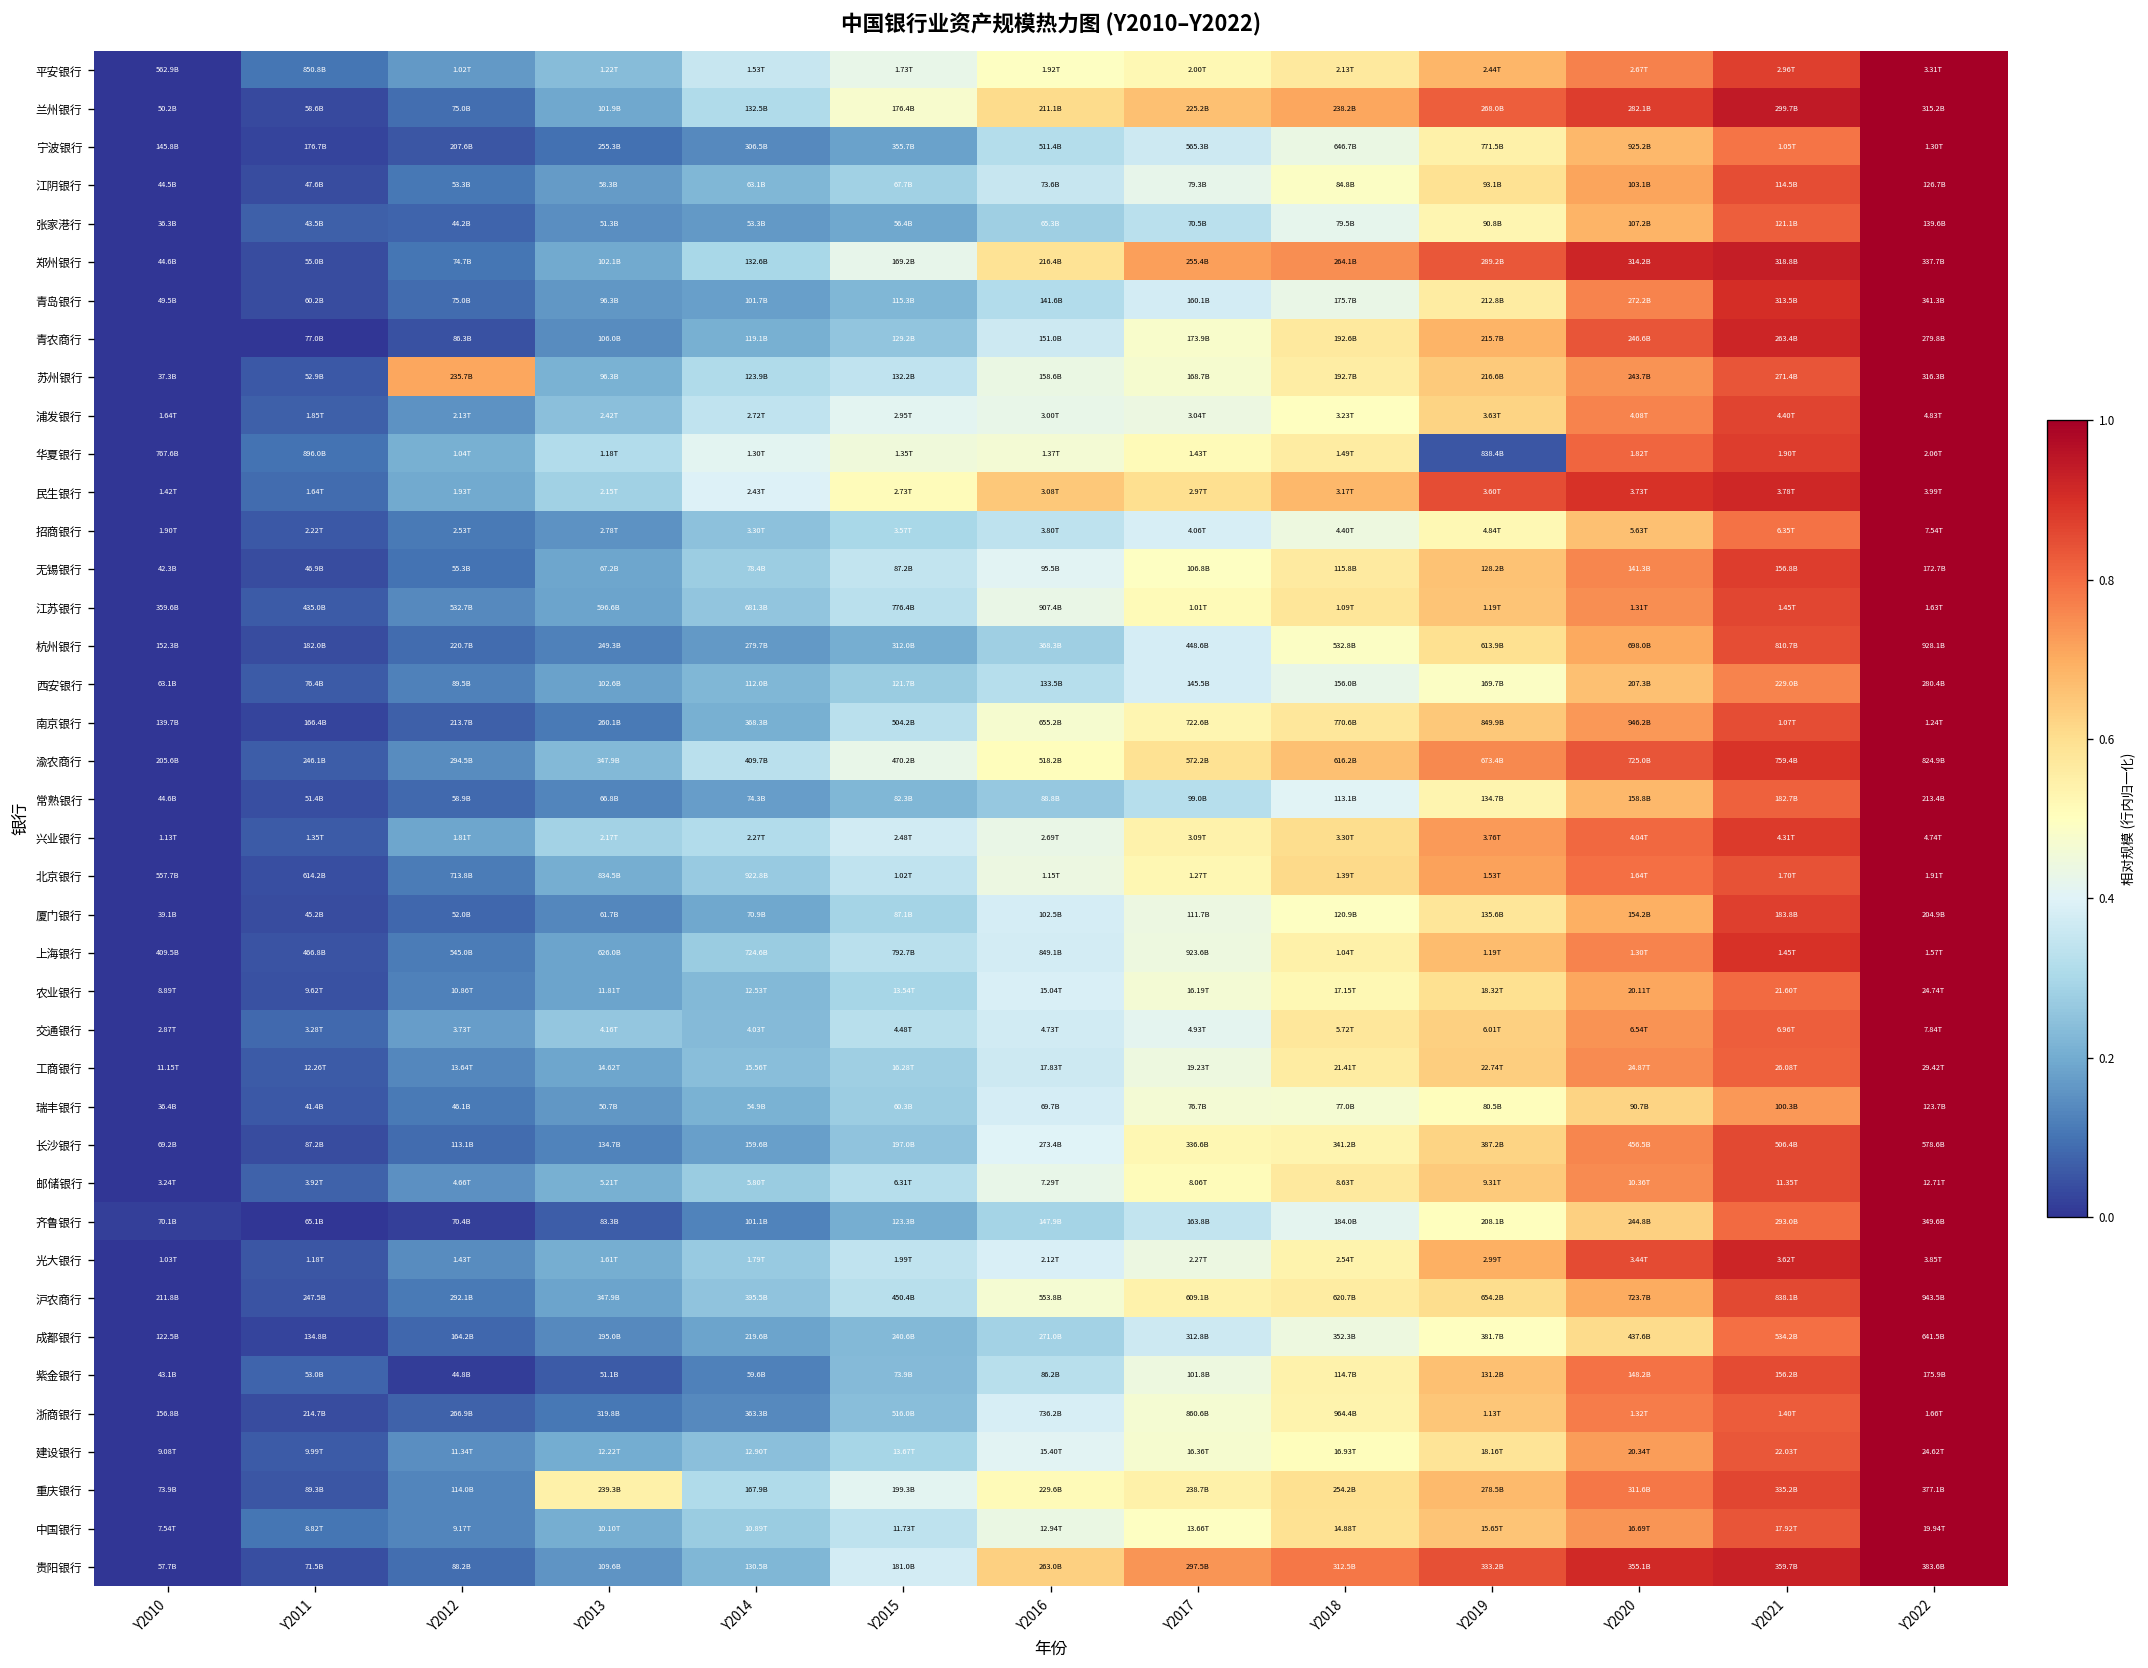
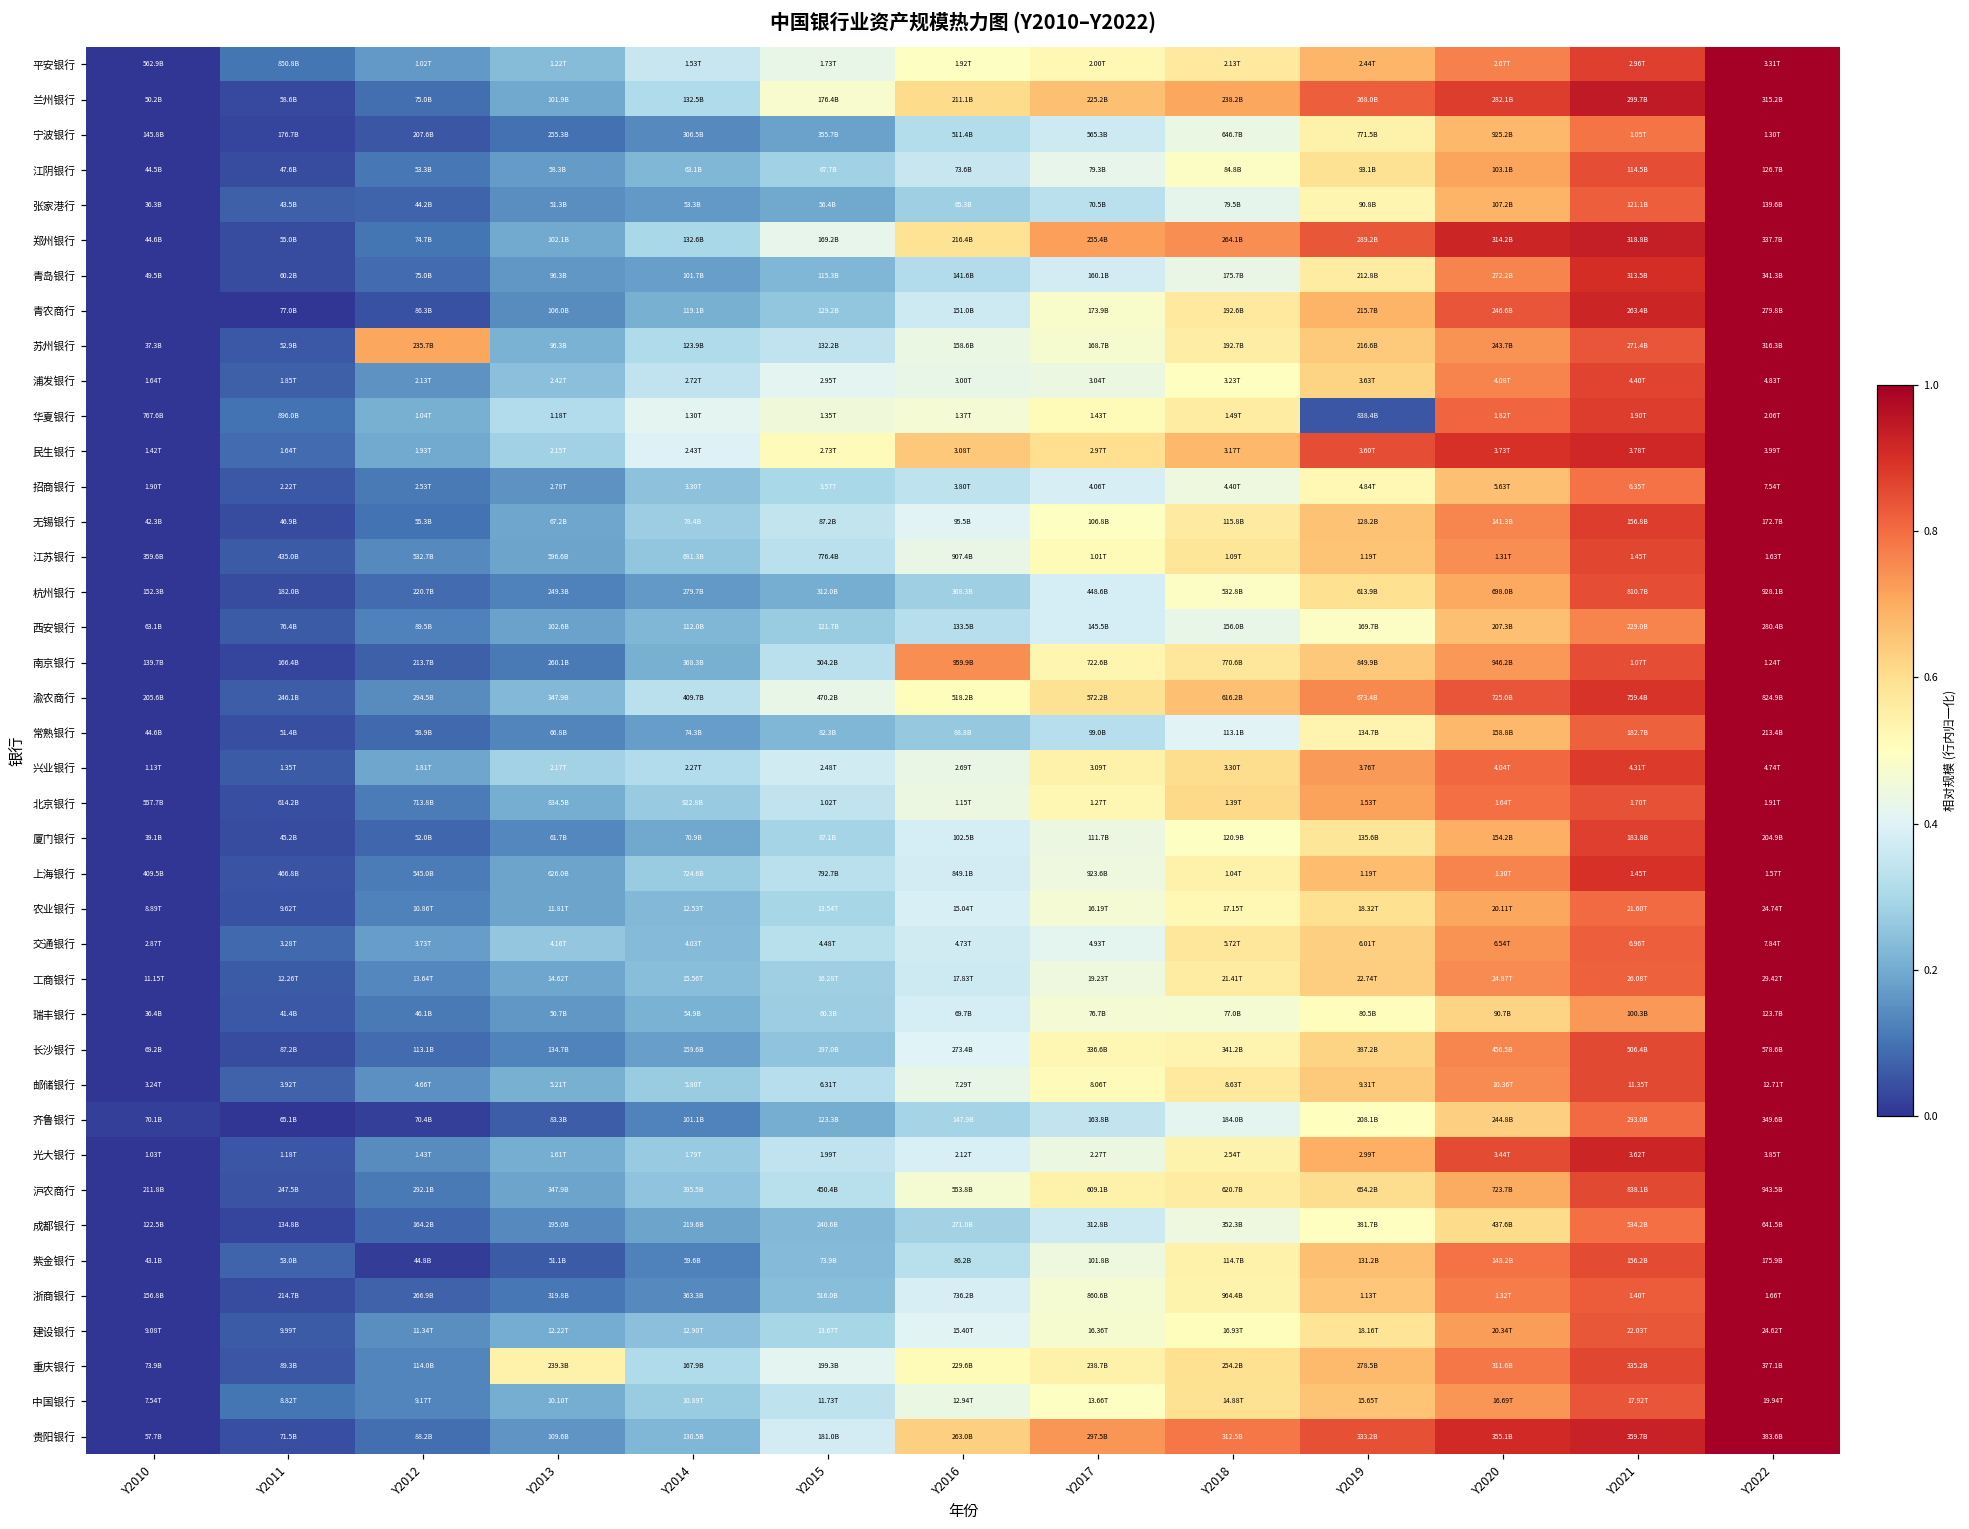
  {
    "南京银行": {
      "Y2010": "139.7B",
      "Y2011": "166.4B",
      "Y2012": "213.7B",
      "Y2013": "260.1B",
      "Y2014": "368.3B",
      "Y2015": "504.2B",
-     "Y2016": "655.2B",
+     "Y2016": "959.9B",
      "Y2017": "722.6B",
      "Y2018": "770.6B",
      "Y2019": "849.9B",
      "Y2020": "946.2B",
      "Y2021": "1.07T",
      "Y2022": "1.24T"
    }
  }
